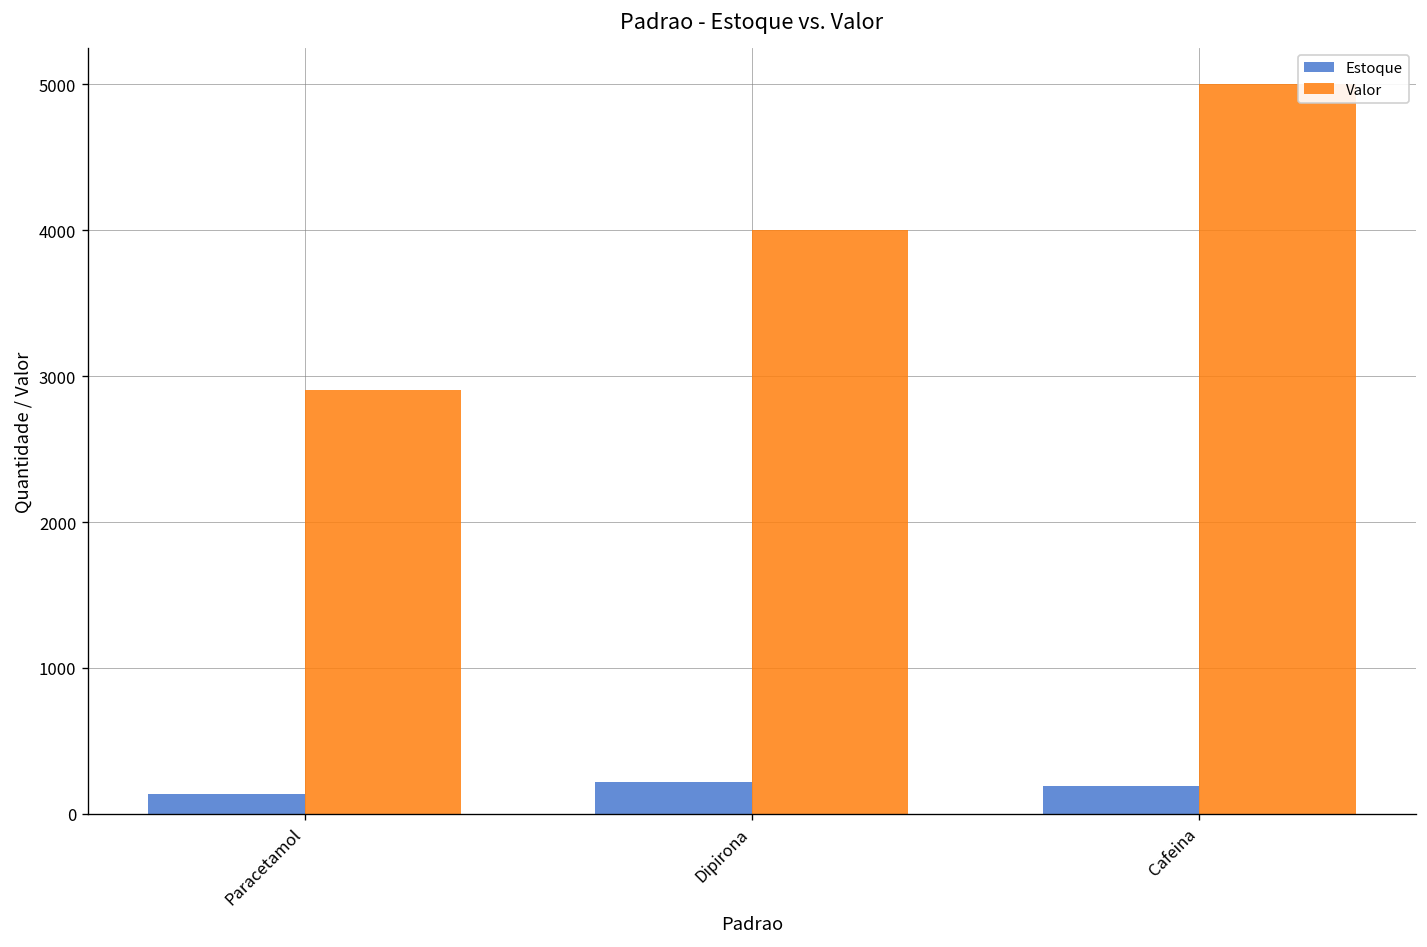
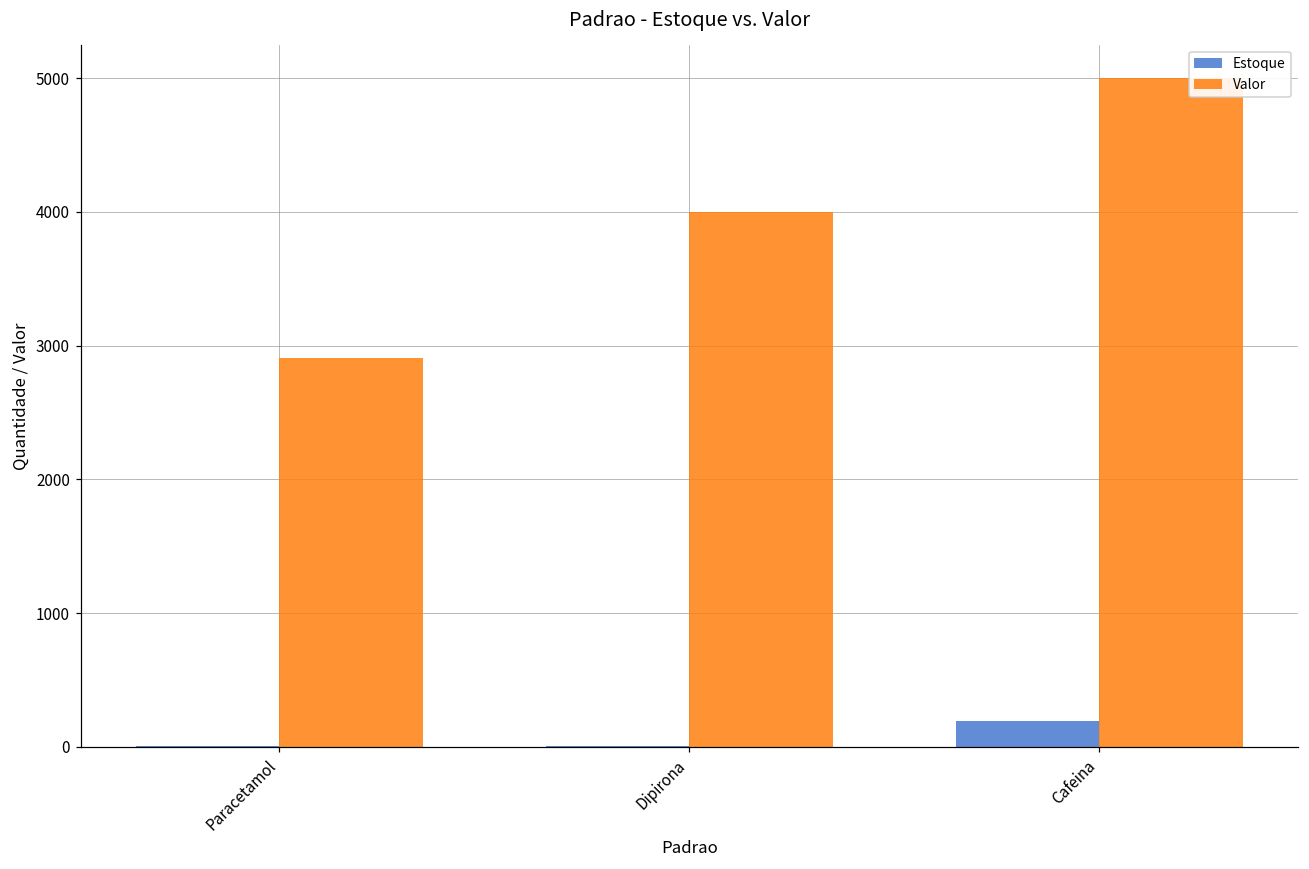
  {
    "Estoque": {
-     "Paracetamol": 130,
-     "Dipirona": 220,
+     "Paracetamol": 10,
+     "Dipirona": 10,
      "Cafeina": 190
    },
    "Valor": {
      "Paracetamol": 2910,
      "Dipirona": 4000,
      "Cafeina": 5000
    }
  }
